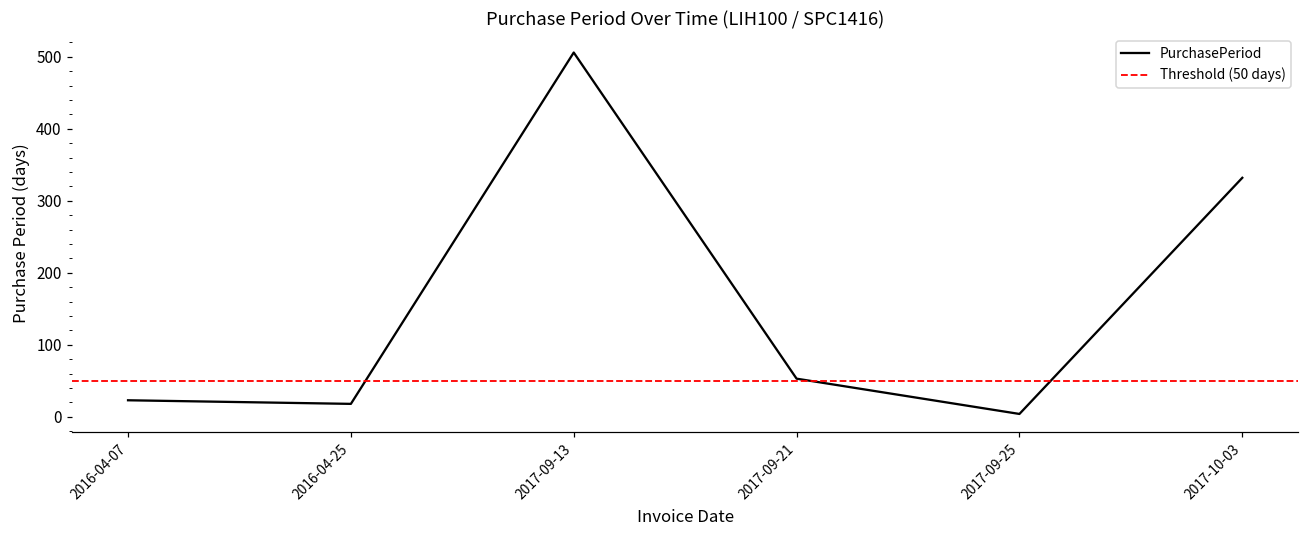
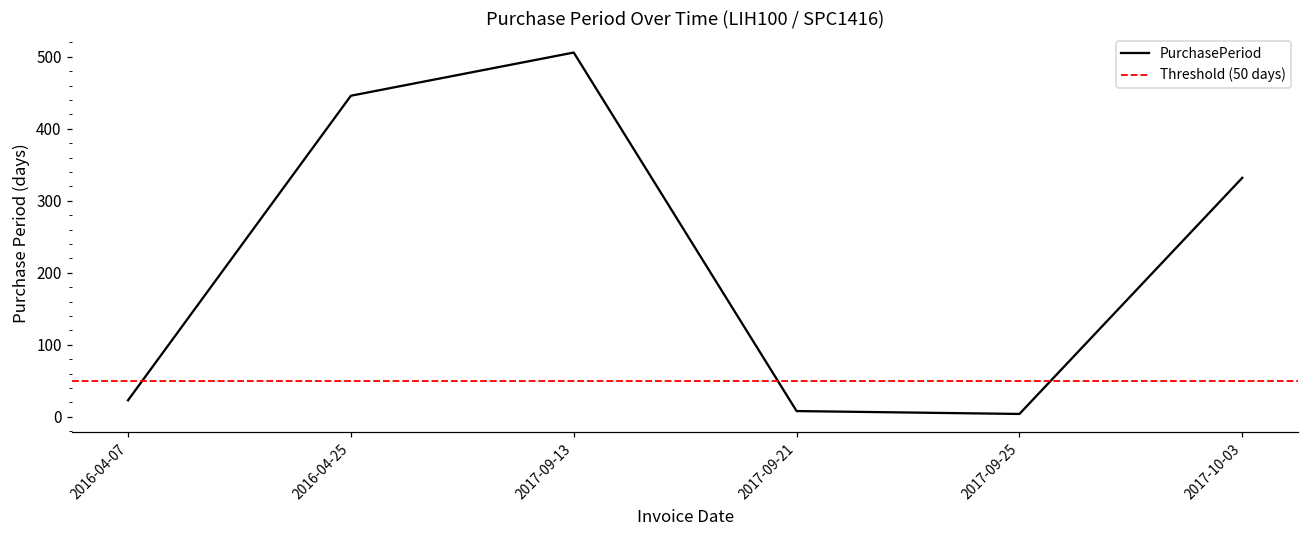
  {
    "2016-04-07": 20,
-   "2016-04-25": 20,
+   "2016-04-25": 450,
    "2017-09-13": 510,
-   "2017-09-21": 50,
+   "2017-09-21": 10,
    "2017-09-25": 0,
    "2017-10-03": 330
  }
